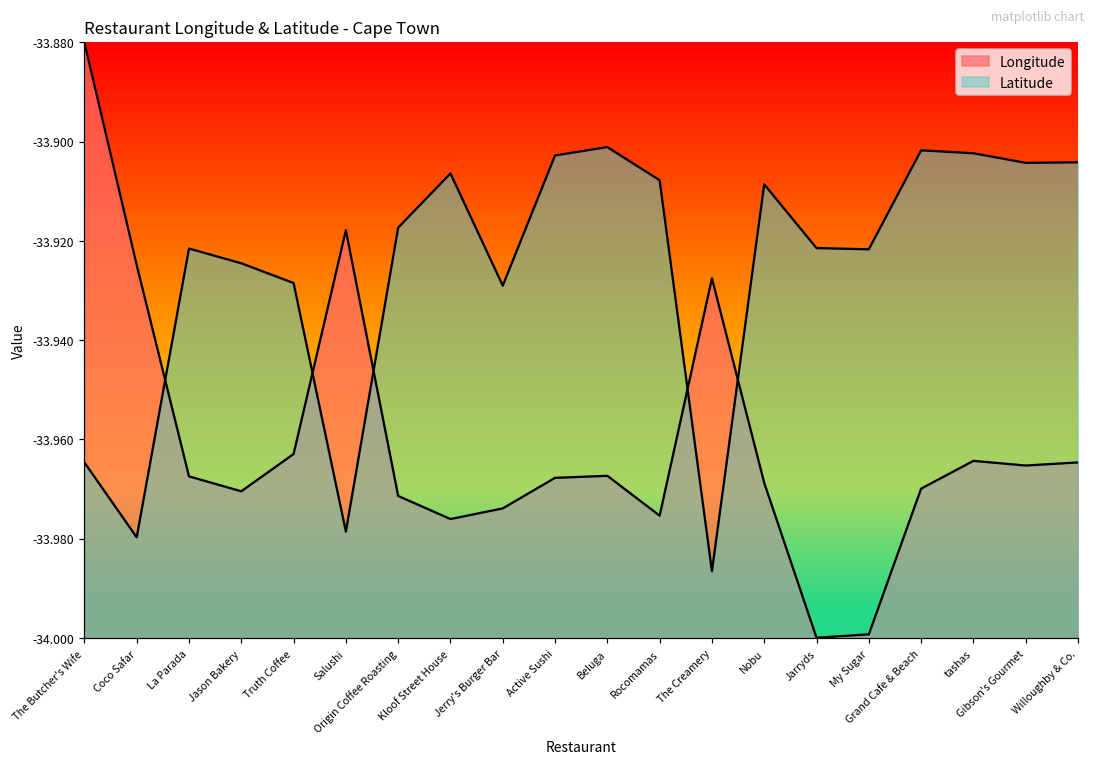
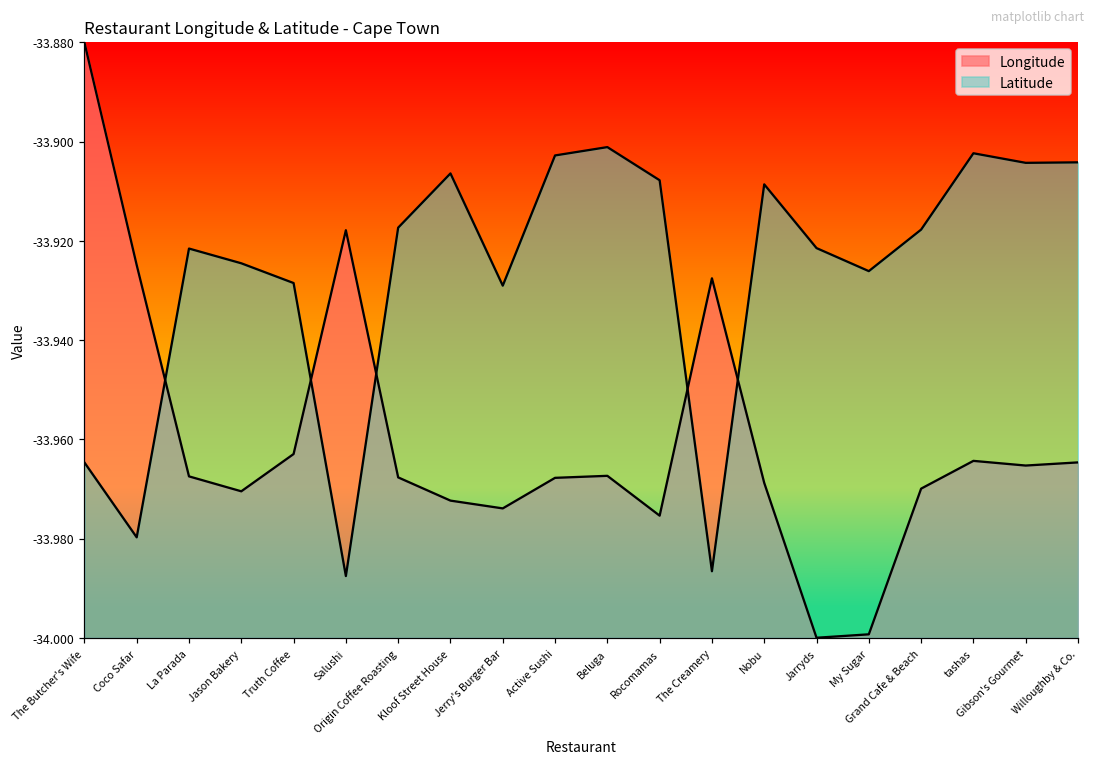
  {
    "Longitude": {
      "The Butcher's Wife": -33.880,
      "Coco Safar": -33.925,
      "La Parada": -33.967,
      "Jason Bakery": -33.970,
      "Truth Coffee": -33.963,
      "Salushi": -33.918,
-     "Origin Coffee Roasting": -33.971,
-     "Kloof Street House": -33.976,
+     "Origin Coffee Roasting": -33.968,
+     "Kloof Street House": -33.972,
      "Jerry's Burger Bar": -33.974,
      "Active Sushi": -33.968,
      "Beluga": -33.967,
      "Rocomamas": -33.975,
      "The Creamery": -33.928,
      "Nobu": -33.969,
      "Jarryds": -34.000,
      "My Sugar": -33.999,
      "Grand Cafe & Beach": -33.970,
      "tashas": -33.964,
      "Gibson's Gourmet": -33.965,
      "Willoughby & Co.": -33.965
    },
    "Latitude": {
      "The Butcher's Wife": -33.965,
      "Coco Safar": -33.980,
      "La Parada": -33.922,
      "Jason Bakery": -33.925,
      "Truth Coffee": -33.928,
-     "Salushi": -33.979,
+     "Salushi": -33.988,
      "Origin Coffee Roasting": -33.917,
      "Kloof Street House": -33.906,
      "Jerry's Burger Bar": -33.929,
      "Active Sushi": -33.903,
      "Beluga": -33.901,
      "Rocomamas": -33.908,
      "The Creamery": -33.987,
      "Nobu": -33.909,
      "Jarryds": -33.921,
-     "My Sugar": -33.922,
-     "Grand Cafe & Beach": -33.902,
+     "My Sugar": -33.926,
+     "Grand Cafe & Beach": -33.918,
      "tashas": -33.902,
      "Gibson's Gourmet": -33.904,
      "Willoughby & Co.": -33.904
    }
  }
